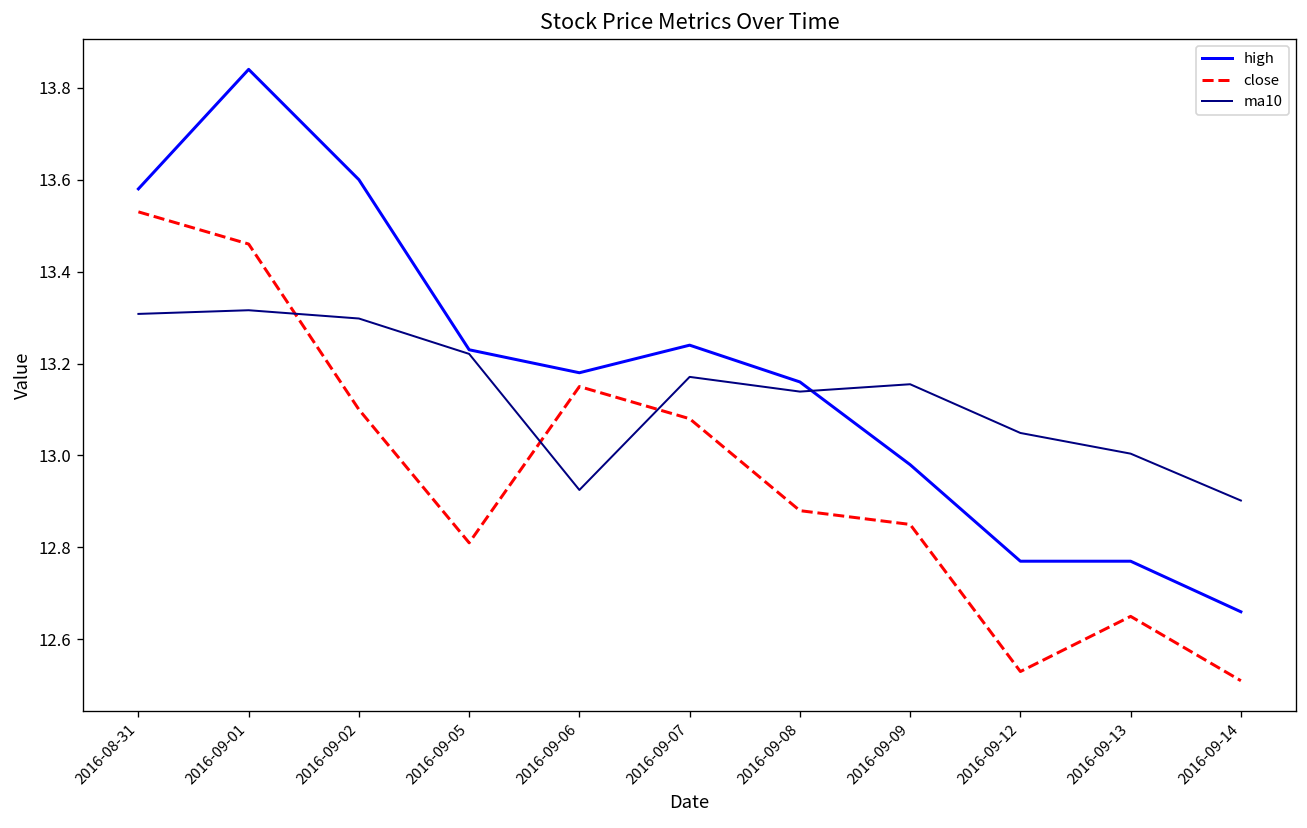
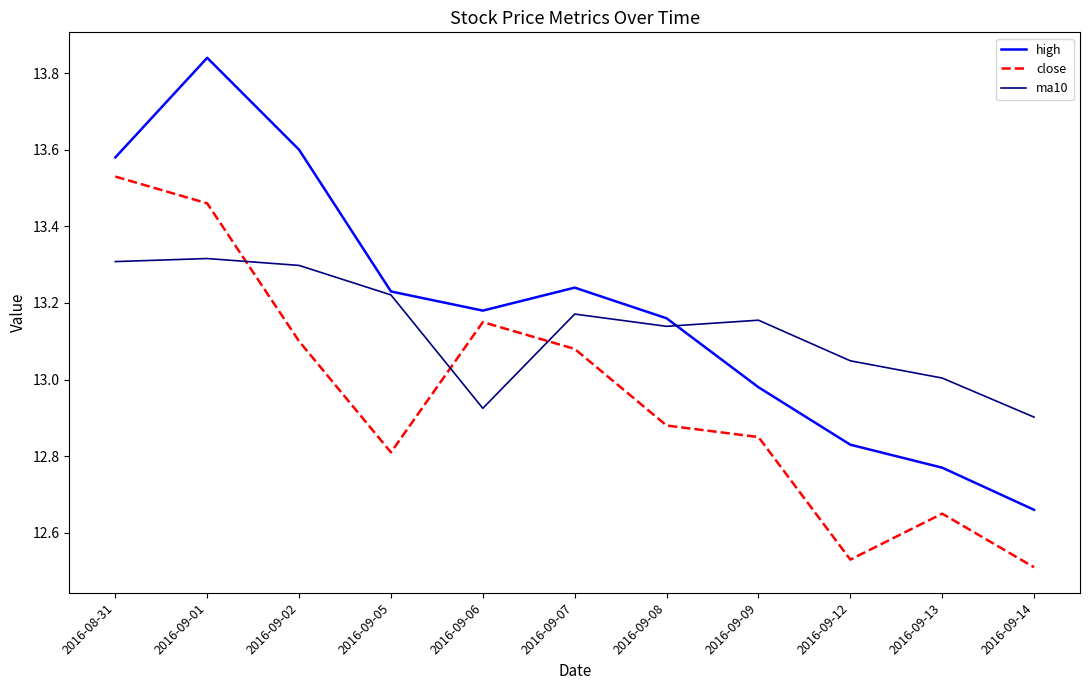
  {
    "high": {
      "2016-08-31": 13.58,
      "2016-09-01": 13.84,
      "2016-09-02": 13.60,
      "2016-09-05": 13.23,
      "2016-09-06": 13.18,
      "2016-09-07": 13.24,
      "2016-09-08": 13.16,
      "2016-09-09": 12.98,
-     "2016-09-12": 12.77,
+     "2016-09-12": 12.83,
      "2016-09-13": 12.77,
      "2016-09-14": 12.66
    },
    "close": {
      "2016-08-31": 13.53,
      "2016-09-01": 13.46,
      "2016-09-02": 13.10,
      "2016-09-05": 12.81,
      "2016-09-06": 13.15,
      "2016-09-07": 13.08,
      "2016-09-08": 12.88,
      "2016-09-09": 12.85,
      "2016-09-12": 12.53,
      "2016-09-13": 12.65,
      "2016-09-14": 12.51
    },
    "ma10": {
      "2016-08-31": 13.31,
      "2016-09-01": 13.32,
      "2016-09-02": 13.30,
      "2016-09-05": 13.22,
      "2016-09-06": 12.93,
      "2016-09-07": 13.17,
      "2016-09-08": 13.14,
      "2016-09-09": 13.16,
      "2016-09-12": 13.05,
      "2016-09-13": 13.00,
      "2016-09-14": 12.90
    }
  }
